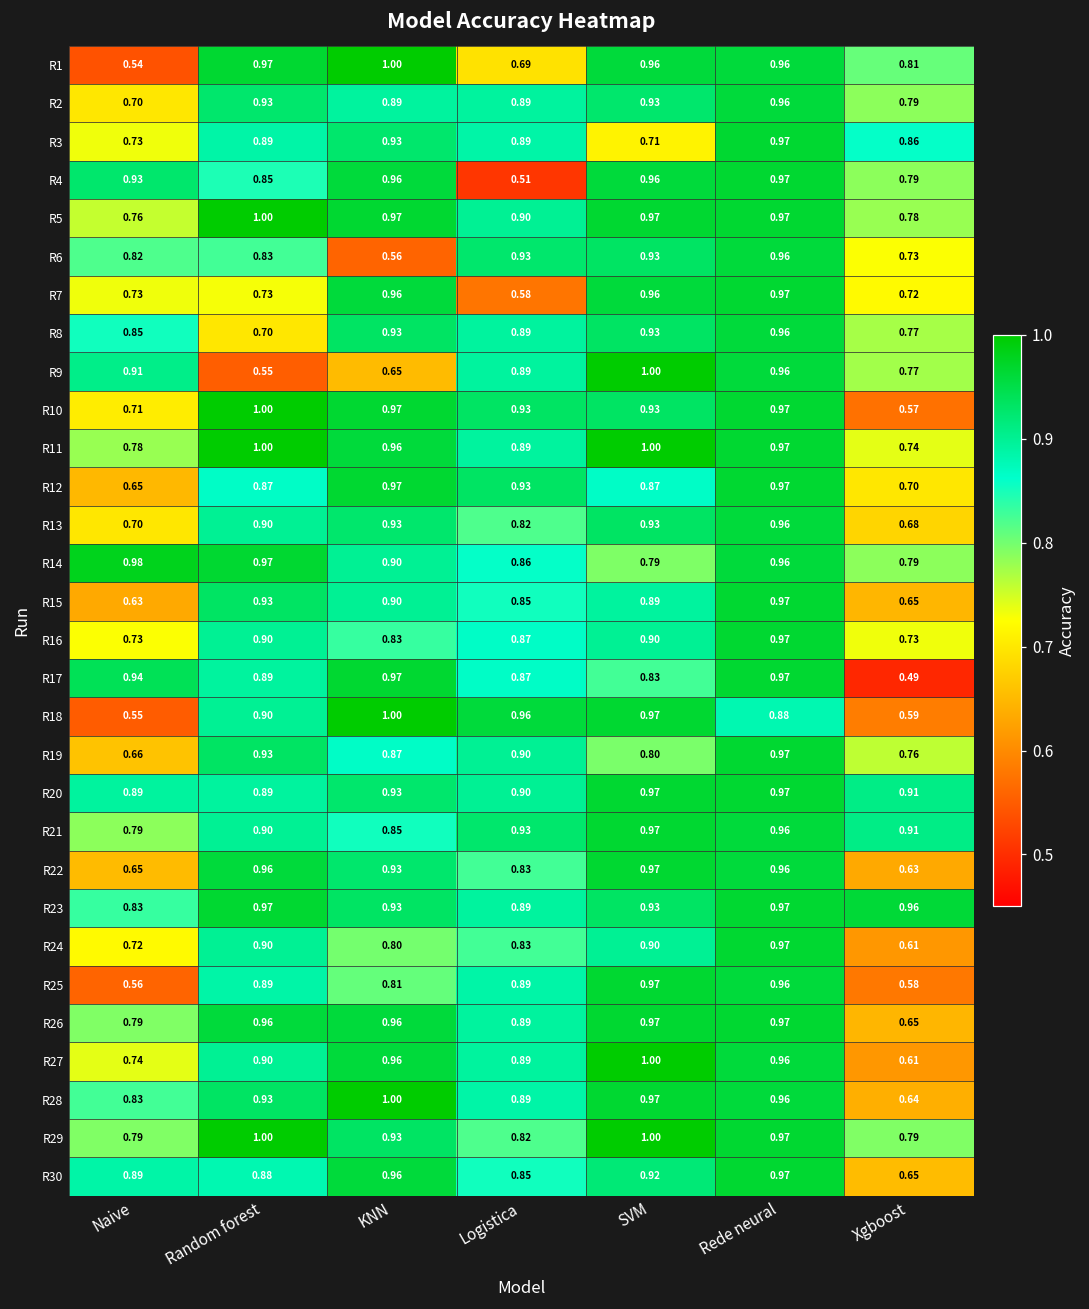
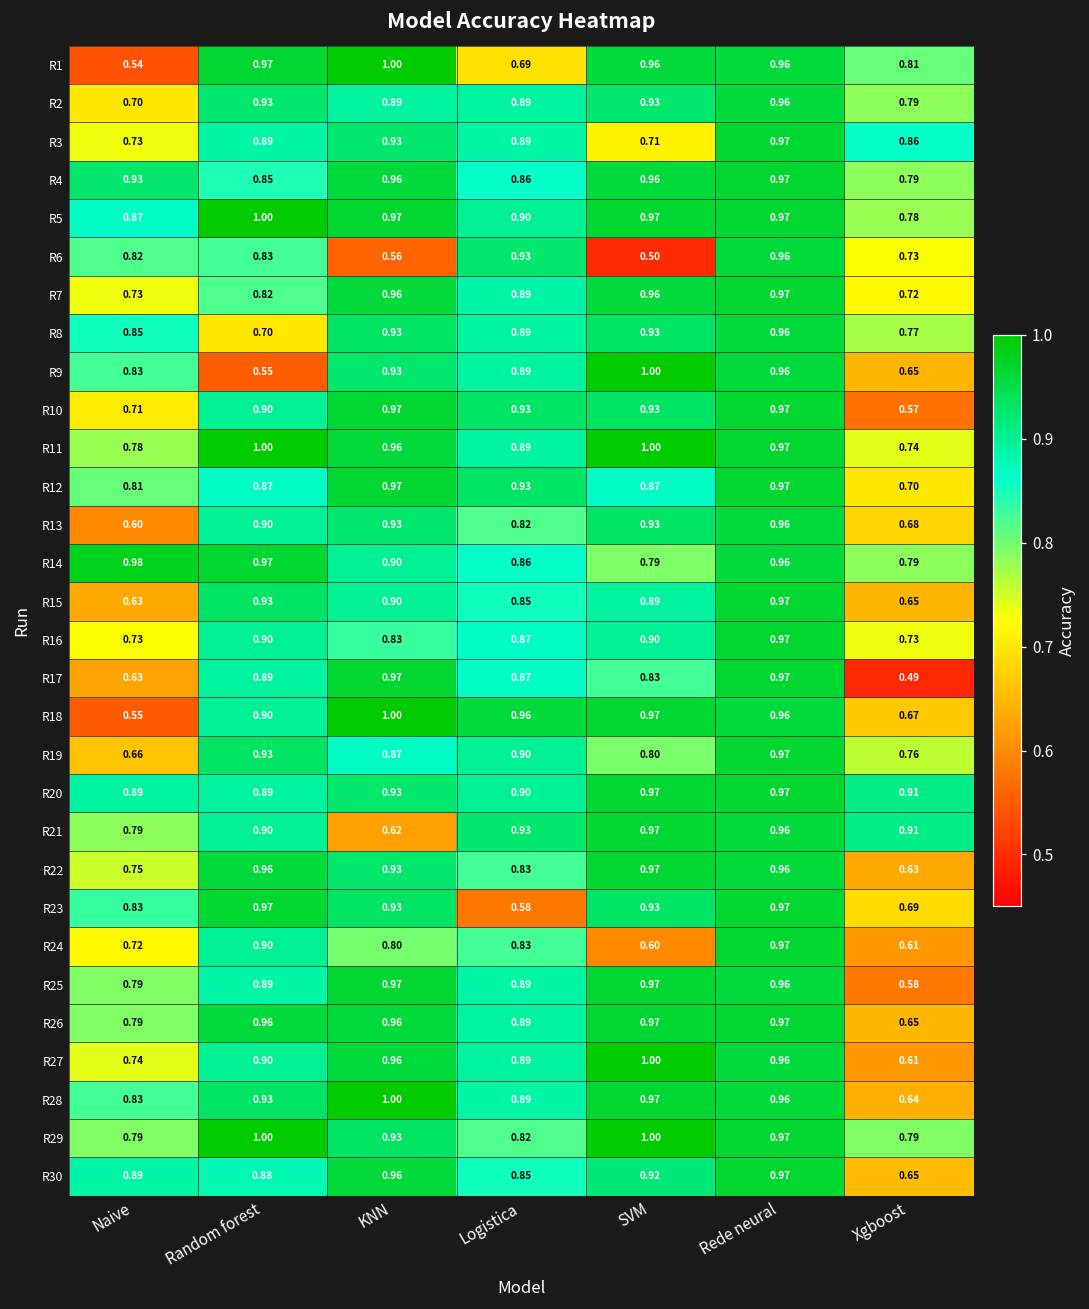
  {
    "R4": {
      "Naive": 0.93,
      "Random forest": 0.85,
      "KNN": 0.96,
-     "Logistica": 0.51,
+     "Logistica": 0.86,
      "SVM": 0.96,
      "Rede neural": 0.97,
      "Xgboost": 0.79
    },
    "R5": {
-     "Naive": 0.76,
+     "Naive": 0.87,
      "Random forest": 1.00,
      "KNN": 0.97,
      "Logistica": 0.90,
      "SVM": 0.97,
      "Rede neural": 0.97,
      "Xgboost": 0.78
    },
    "R6": {
      "Naive": 0.82,
      "Random forest": 0.83,
      "KNN": 0.56,
      "Logistica": 0.93,
-     "SVM": 0.93,
+     "SVM": 0.50,
      "Rede neural": 0.96,
      "Xgboost": 0.73
    },
    "R7": {
      "Naive": 0.73,
-     "Random forest": 0.73,
+     "Random forest": 0.82,
      "KNN": 0.96,
-     "Logistica": 0.58,
+     "Logistica": 0.89,
      "SVM": 0.96,
      "Rede neural": 0.97,
      "Xgboost": 0.72
    },
    "R9": {
-     "Naive": 0.91,
+     "Naive": 0.83,
      "Random forest": 0.55,
-     "KNN": 0.65,
+     "KNN": 0.93,
      "Logistica": 0.89,
      "SVM": 1.00,
      "Rede neural": 0.96,
-     "Xgboost": 0.77
+     "Xgboost": 0.65
    },
    "R10": {
      "Naive": 0.71,
-     "Random forest": 1.00,
+     "Random forest": 0.90,
      "KNN": 0.97,
      "Logistica": 0.93,
      "SVM": 0.93,
      "Rede neural": 0.97,
      "Xgboost": 0.57
    },
    "R12": {
-     "Naive": 0.65,
+     "Naive": 0.81,
      "Random forest": 0.87,
      "KNN": 0.97,
      "Logistica": 0.93,
      "SVM": 0.87,
      "Rede neural": 0.97,
      "Xgboost": 0.70
    },
    "R13": {
-     "Naive": 0.70,
+     "Naive": 0.60,
      "Random forest": 0.90,
      "KNN": 0.93,
      "Logistica": 0.82,
      "SVM": 0.93,
      "Rede neural": 0.96,
      "Xgboost": 0.68
    },
    "R17": {
-     "Naive": 0.94,
+     "Naive": 0.63,
      "Random forest": 0.89,
      "KNN": 0.97,
      "Logistica": 0.87,
      "SVM": 0.83,
      "Rede neural": 0.97,
      "Xgboost": 0.49
    },
    "R18": {
      "Naive": 0.55,
      "Random forest": 0.90,
      "KNN": 1.00,
      "Logistica": 0.96,
      "SVM": 0.97,
-     "Rede neural": 0.88,
-     "Xgboost": 0.59
+     "Rede neural": 0.96,
+     "Xgboost": 0.67
    },
    "R21": {
      "Naive": 0.79,
      "Random forest": 0.90,
-     "KNN": 0.85,
+     "KNN": 0.62,
      "Logistica": 0.93,
      "SVM": 0.97,
      "Rede neural": 0.96,
      "Xgboost": 0.91
    },
    "R22": {
-     "Naive": 0.65,
+     "Naive": 0.75,
      "Random forest": 0.96,
      "KNN": 0.93,
      "Logistica": 0.83,
      "SVM": 0.97,
      "Rede neural": 0.96,
      "Xgboost": 0.63
    },
    "R23": {
      "Naive": 0.83,
      "Random forest": 0.97,
      "KNN": 0.93,
-     "Logistica": 0.89,
+     "Logistica": 0.58,
      "SVM": 0.93,
      "Rede neural": 0.97,
-     "Xgboost": 0.96
+     "Xgboost": 0.69
    },
    "R24": {
      "Naive": 0.72,
      "Random forest": 0.90,
      "KNN": 0.80,
      "Logistica": 0.83,
-     "SVM": 0.90,
+     "SVM": 0.60,
      "Rede neural": 0.97,
      "Xgboost": 0.61
    },
    "R25": {
-     "Naive": 0.56,
+     "Naive": 0.79,
      "Random forest": 0.89,
-     "KNN": 0.81,
+     "KNN": 0.97,
      "Logistica": 0.89,
      "SVM": 0.97,
      "Rede neural": 0.96,
      "Xgboost": 0.58
    }
  }
